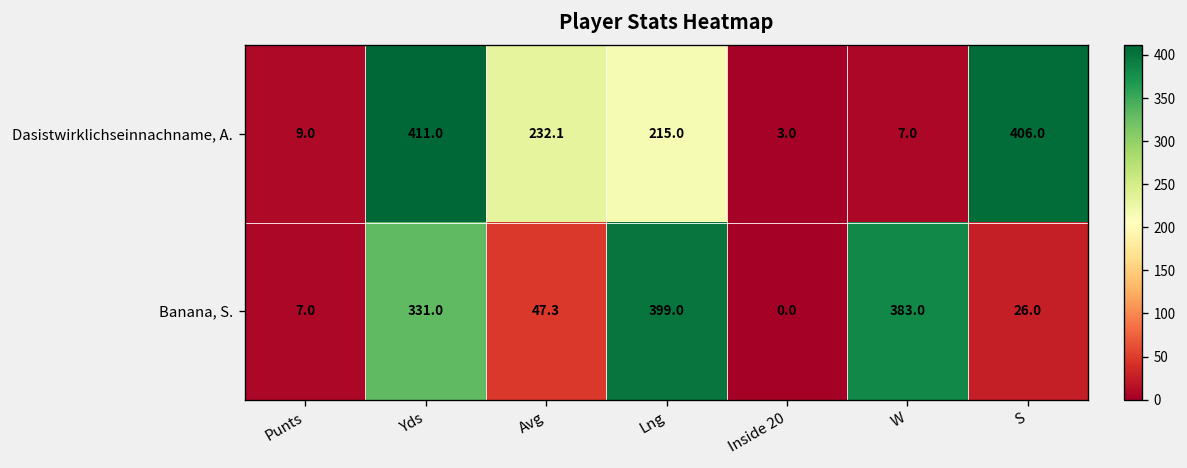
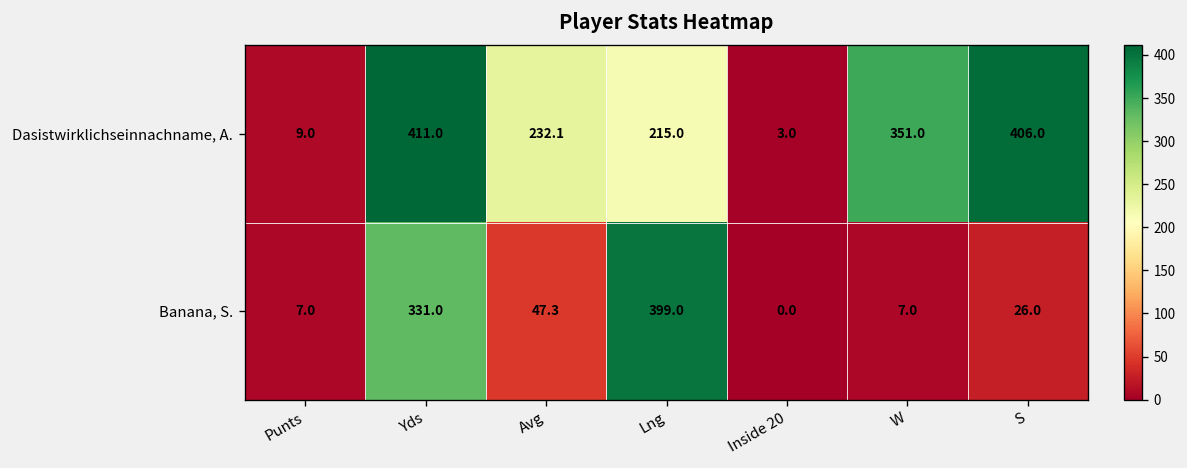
  {
    "Dasistwirklichseinnachname, A.": {
      "Punts": 9.0,
      "Yds": 411.0,
      "Avg": 232.1,
      "Lng": 215.0,
      "Inside 20": 3.0,
-     "W": 7.0,
+     "W": 351.0,
      "S": 406.0
    },
    "Banana, S.": {
      "Punts": 7.0,
      "Yds": 331.0,
      "Avg": 47.3,
      "Lng": 399.0,
      "Inside 20": 0.0,
-     "W": 383.0,
+     "W": 7.0,
      "S": 26.0
    }
  }
